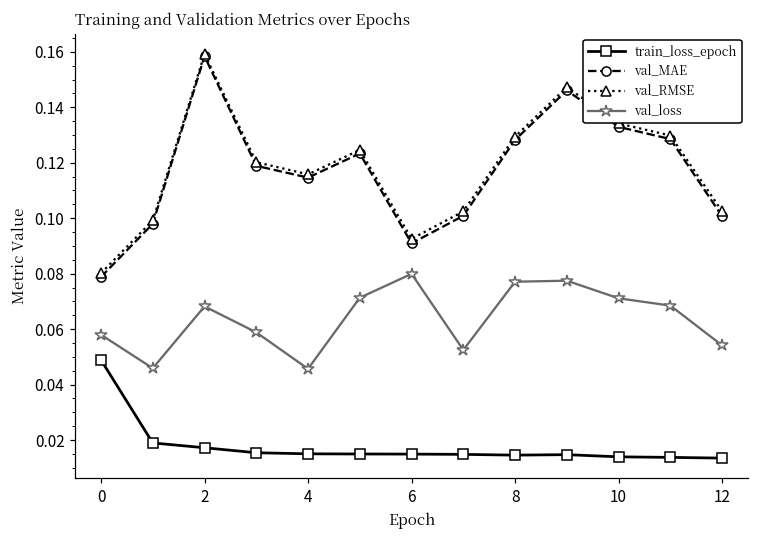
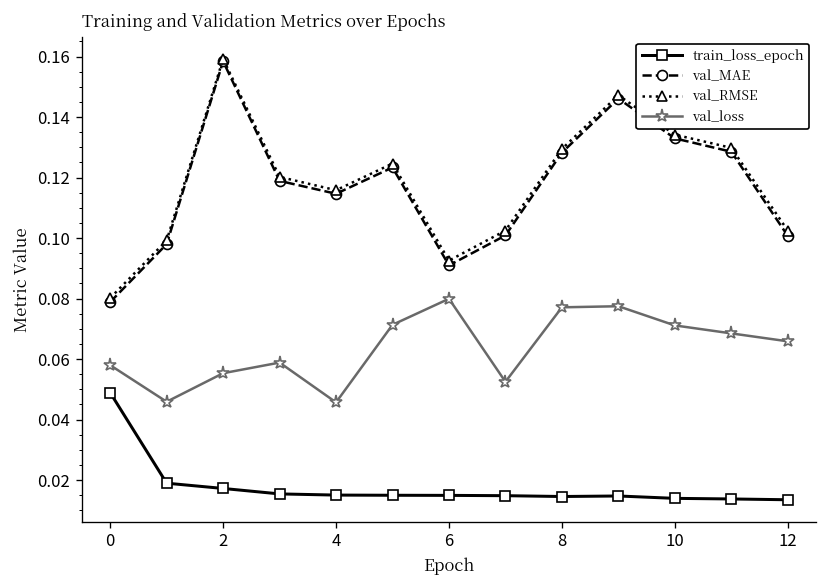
  {
    "val_loss": {
      "0": 0.058,
-     "2": 0.068,
+     "2": 0.055,
      "4": 0.046,
      "6": 0.080,
      "8": 0.077,
      "10": 0.071,
-     "12": 0.054
+     "12": 0.066
    }
  }
